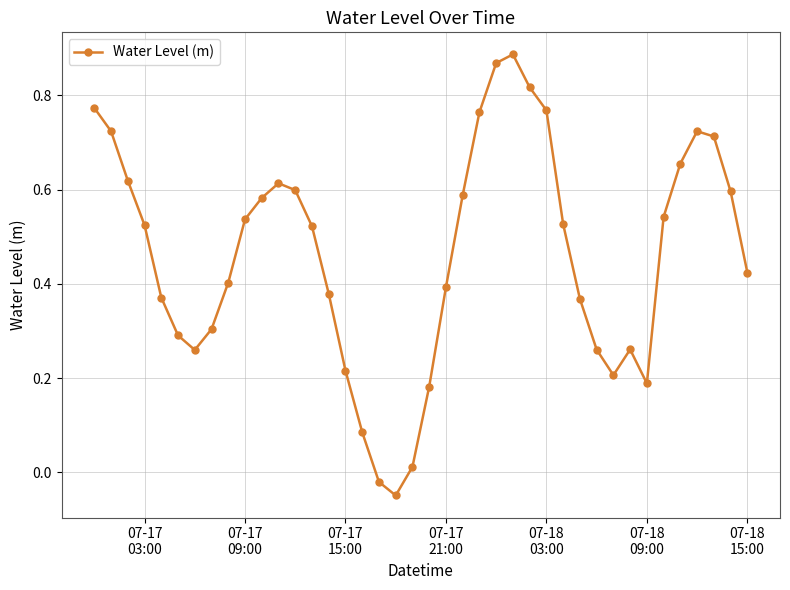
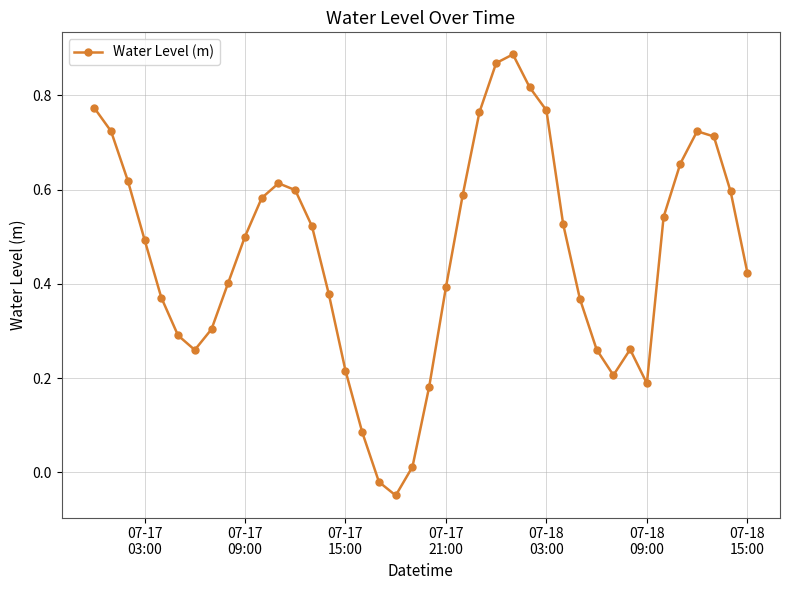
  {
-   "07-17 03:00": 0.52,
-   "07-17 09:00": 0.54,
+   "07-17 03:00": 0.49,
+   "07-17 09:00": 0.50,
    "07-17 15:00": 0.22,
    "07-17 21:00": 0.39,
    "07-18 03:00": 0.77,
    "07-18 09:00": 0.19,
    "07-18 15:00": 0.42
  }
